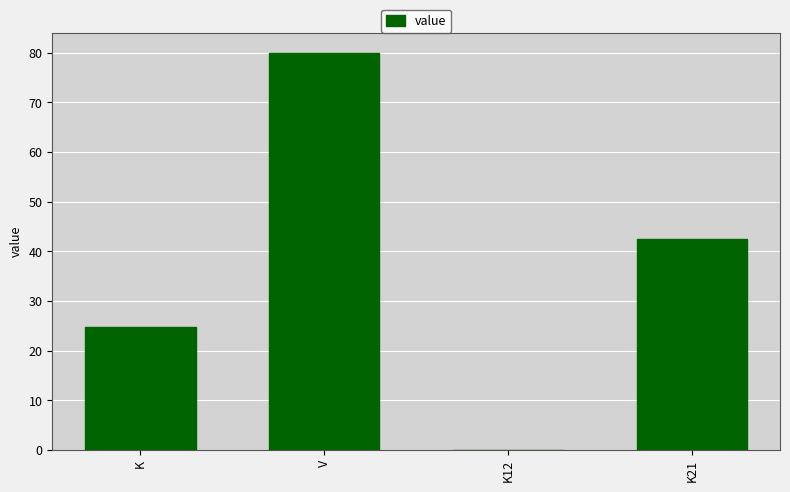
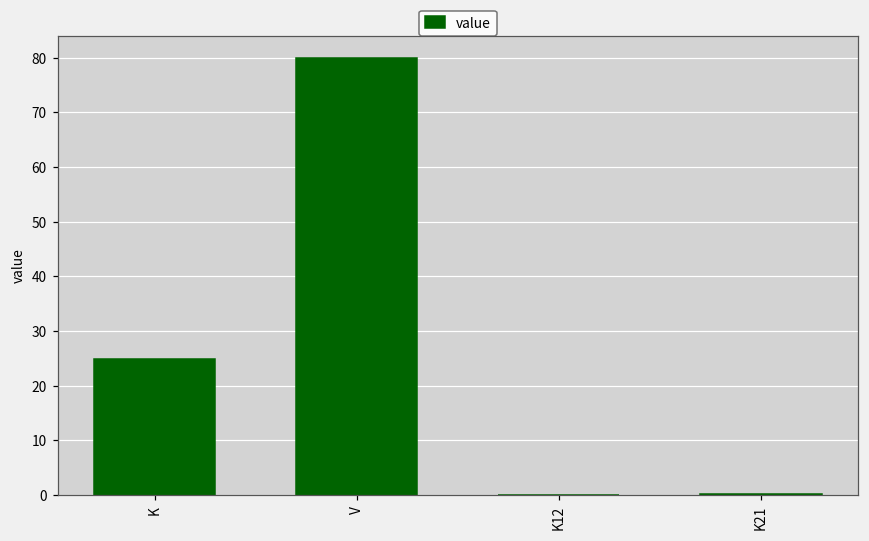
  {
    "K": 25,
    "V": 80,
-   "K21": 42
+   "K21": 0
  }
